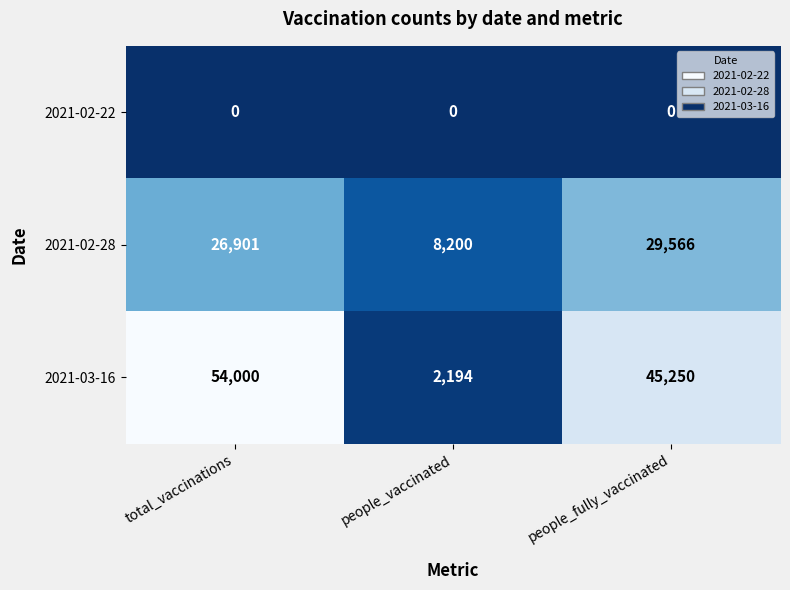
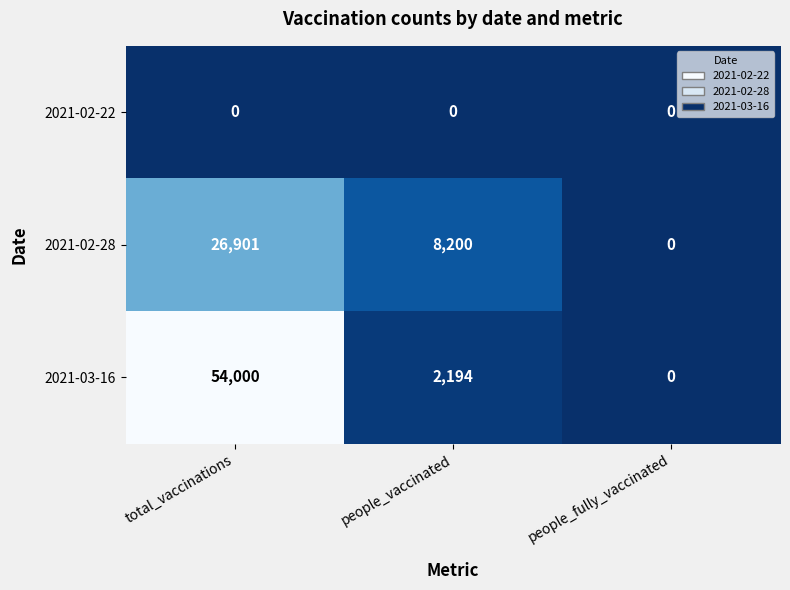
  {
    "2021-02-22": {
      "total_vaccinations": "0",
      "people_vaccinated": "0",
      "people_fully_vaccinated": "0"
    },
    "2021-02-28": {
      "total_vaccinations": "26,901",
      "people_vaccinated": "8,200",
-     "people_fully_vaccinated": "29,566"
+     "people_fully_vaccinated": "0"
    },
    "2021-03-16": {
      "total_vaccinations": "54,000",
      "people_vaccinated": "2,194",
-     "people_fully_vaccinated": "45,250"
+     "people_fully_vaccinated": "0"
    }
  }
